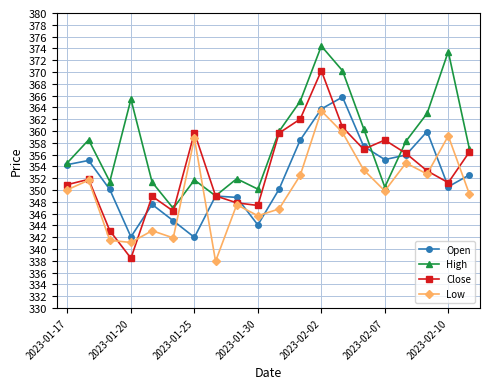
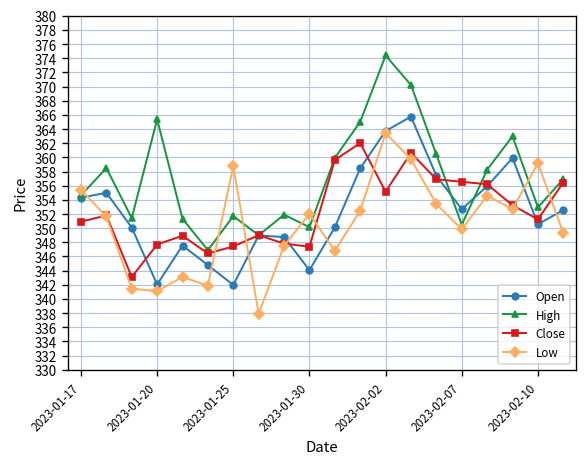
  {
    "Open": {
      "2023-01-20": 342,
      "2023-01-25": 342,
      "2023-01-30": 344,
-     "2023-02-07": 355,
+     "2023-02-07": 353,
      "2023-02-10": 351
    },
    "High": {
      "2023-01-20": 365,
      "2023-01-25": 352,
      "2023-01-30": 350,
      "2023-02-02": 374,
      "2023-02-07": 350,
-     "2023-02-10": 373
+     "2023-02-10": 353
    },
    "Close": {
      "2023-01-17": 351,
-     "2023-01-20": 338,
-     "2023-01-25": 360,
+     "2023-01-20": 348,
+     "2023-01-25": 347,
      "2023-01-30": 347,
-     "2023-02-02": 370,
-     "2023-02-07": 358,
+     "2023-02-02": 355,
+     "2023-02-07": 357,
      "2023-02-10": 351
    },
    "Low": {
-     "2023-01-17": 350,
+     "2023-01-17": 355,
      "2023-01-20": 341,
      "2023-01-25": 359,
-     "2023-01-30": 346,
+     "2023-01-30": 352,
      "2023-02-07": 350,
      "2023-02-10": 359
    }
  }
